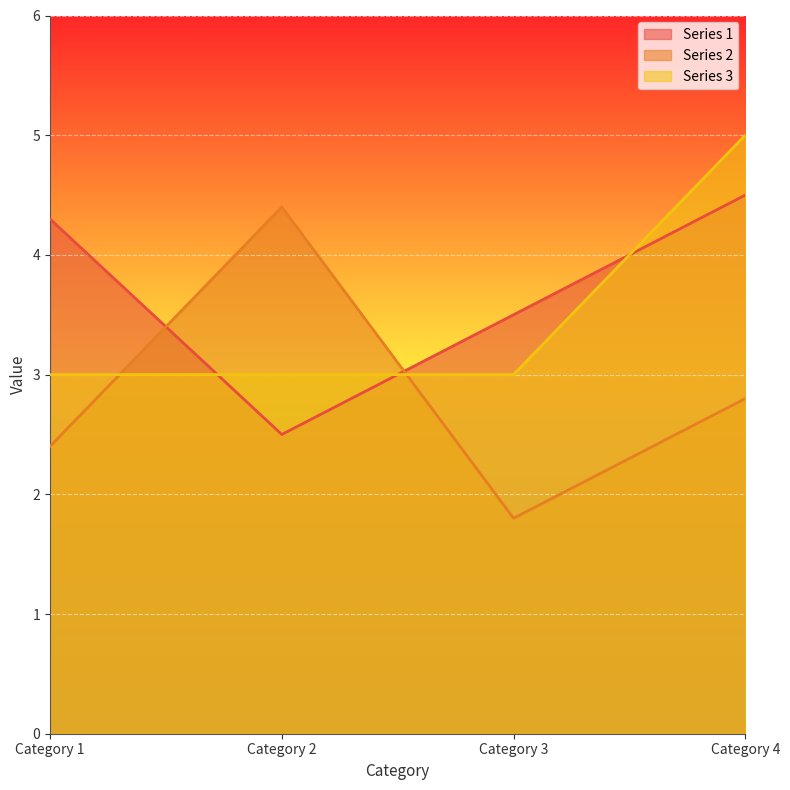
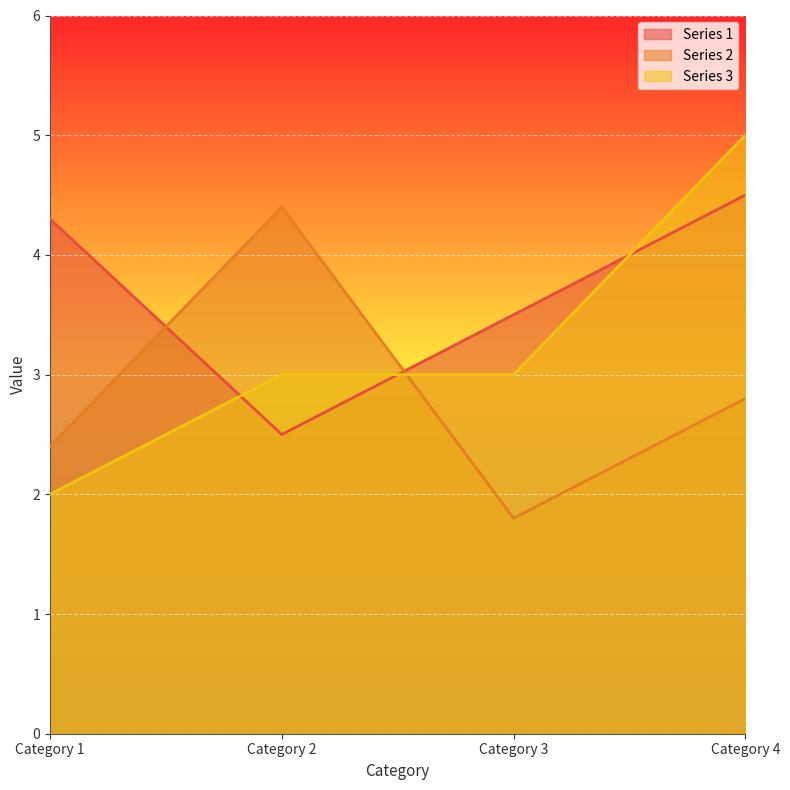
  {
    "Series 3": {
-     "Category 1": 3,
+     "Category 1": 2,
      "Category 2": 3,
      "Category 3": 3,
      "Category 4": 5
    }
  }
